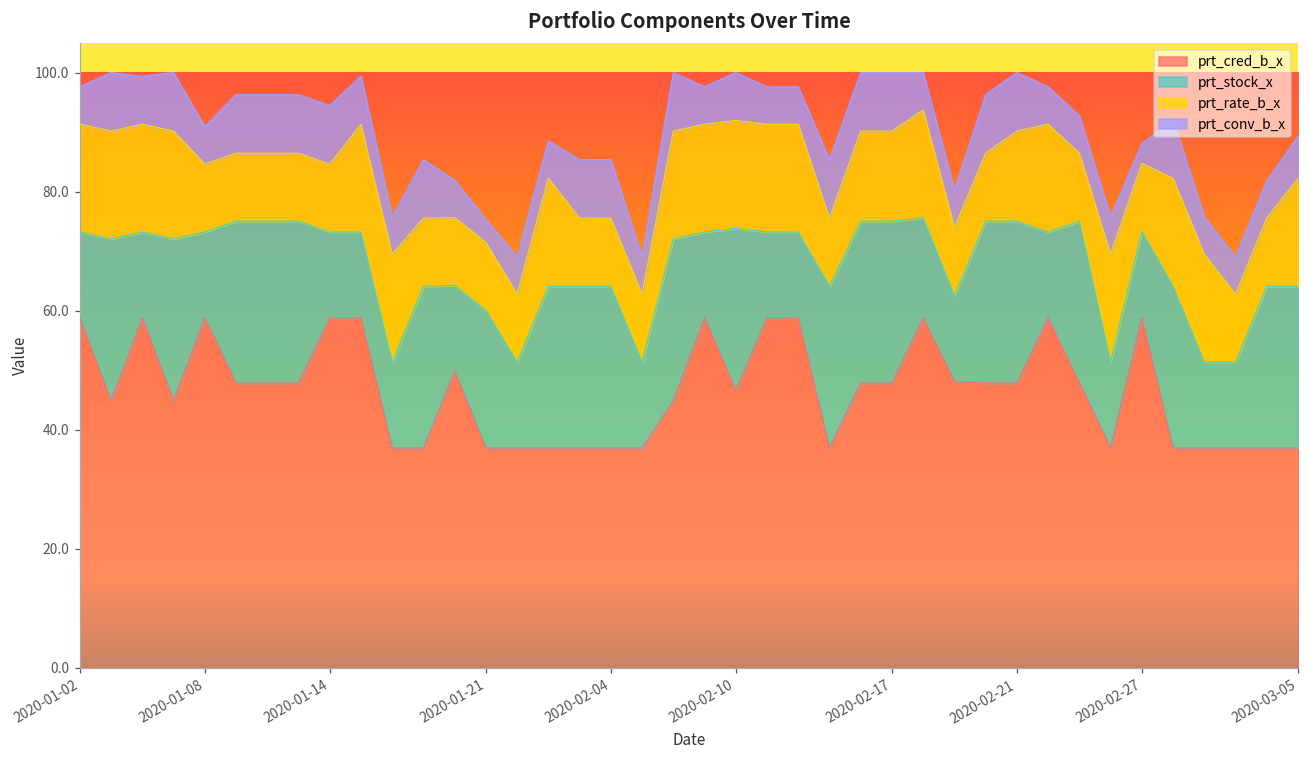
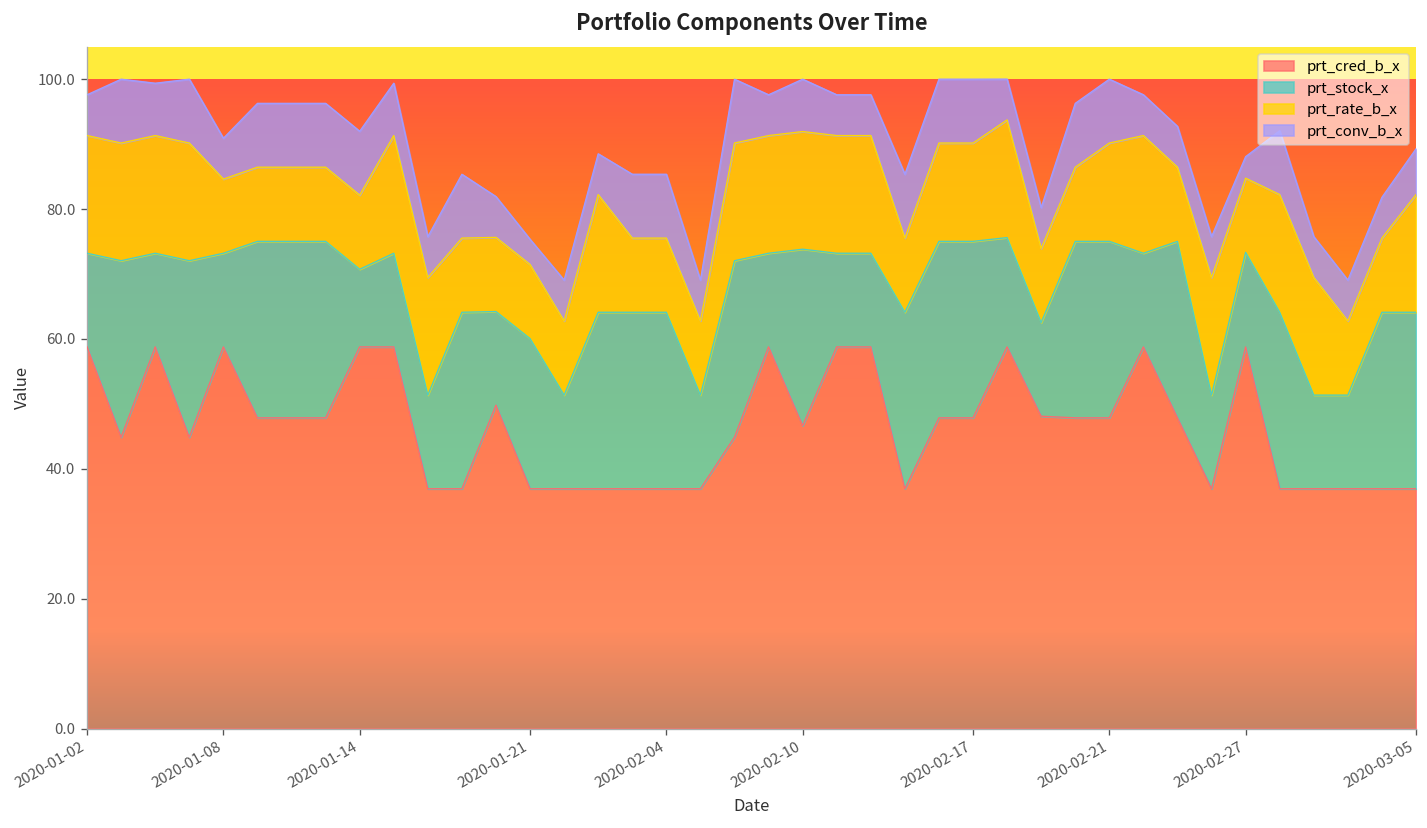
  {
    "prt_cred_b_x": {
      "2020-01-02": 59,
      "2020-01-08": 59,
      "2020-01-14": 59,
      "2020-01-21": 37,
      "2020-02-04": 37,
      "2020-02-10": 47,
      "2020-02-17": 48,
      "2020-02-21": 48,
      "2020-02-27": 59,
      "2020-03-05": 37
    },
    "prt_stock_x": {
      "2020-01-02": 14,
      "2020-01-08": 14,
-     "2020-01-14": 14,
+     "2020-01-14": 12,
      "2020-01-21": 23,
      "2020-02-04": 27,
      "2020-02-10": 27,
      "2020-02-17": 27,
      "2020-02-21": 27,
      "2020-02-27": 15,
      "2020-03-05": 27
    },
    "prt_rate_b_x": {
      "2020-01-02": 18,
      "2020-01-08": 11,
      "2020-01-14": 11,
      "2020-01-21": 11,
      "2020-02-04": 11,
      "2020-02-10": 18,
      "2020-02-17": 15,
      "2020-02-21": 15,
      "2020-02-27": 11,
      "2020-03-05": 18
    },
    "prt_conv_b_x": {
      "2020-01-02": 6,
      "2020-01-08": 6,
      "2020-01-14": 10,
      "2020-01-21": 4,
      "2020-02-04": 10,
      "2020-02-10": 8,
      "2020-02-17": 10,
      "2020-02-21": 10,
      "2020-02-27": 3,
      "2020-03-05": 7
    }
  }
